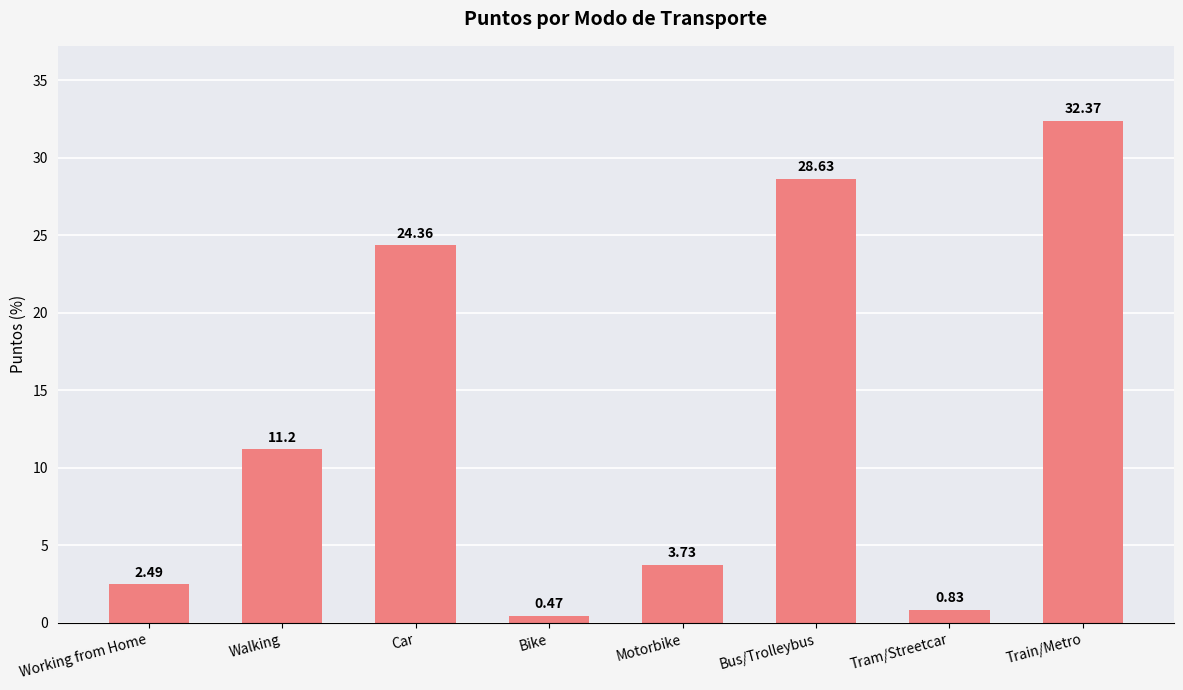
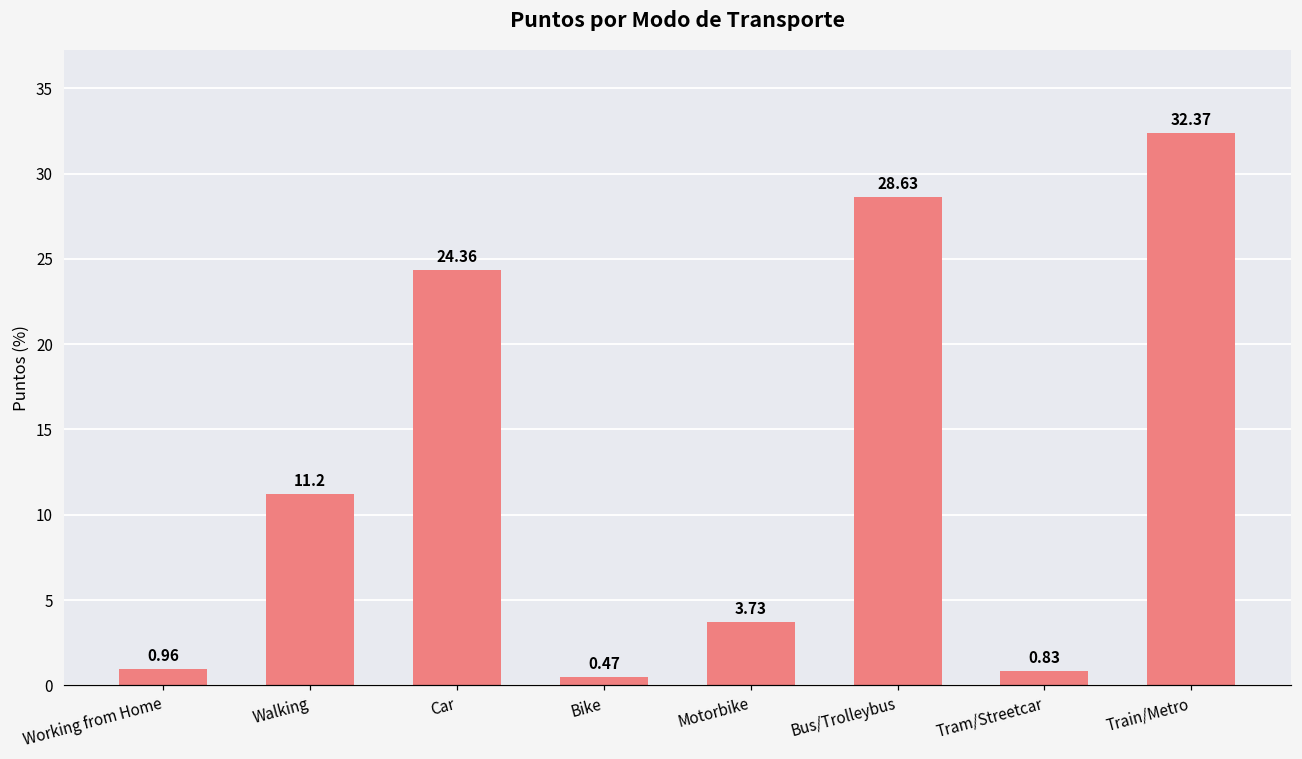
  {
-   "Working from Home": 2.49,
+   "Working from Home": 0.96,
    "Walking": 11.2,
    "Car": 24.36,
    "Bike": 0.47,
    "Motorbike": 3.73,
    "Bus/Trolleybus": 28.63,
    "Tram/Streetcar": 0.83,
    "Train/Metro": 32.37
  }
